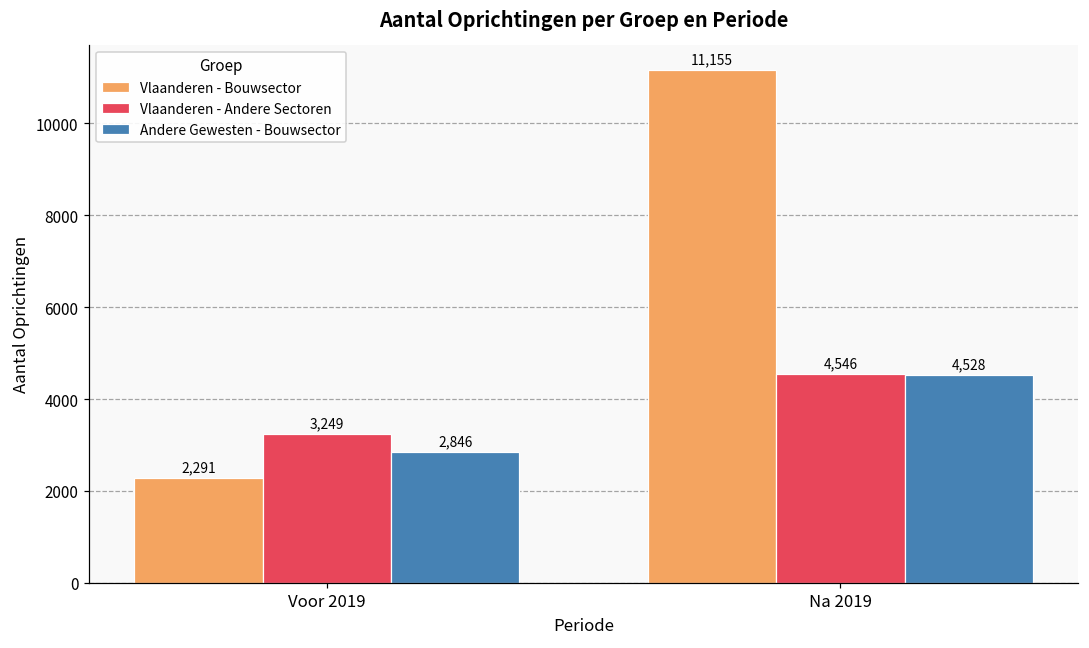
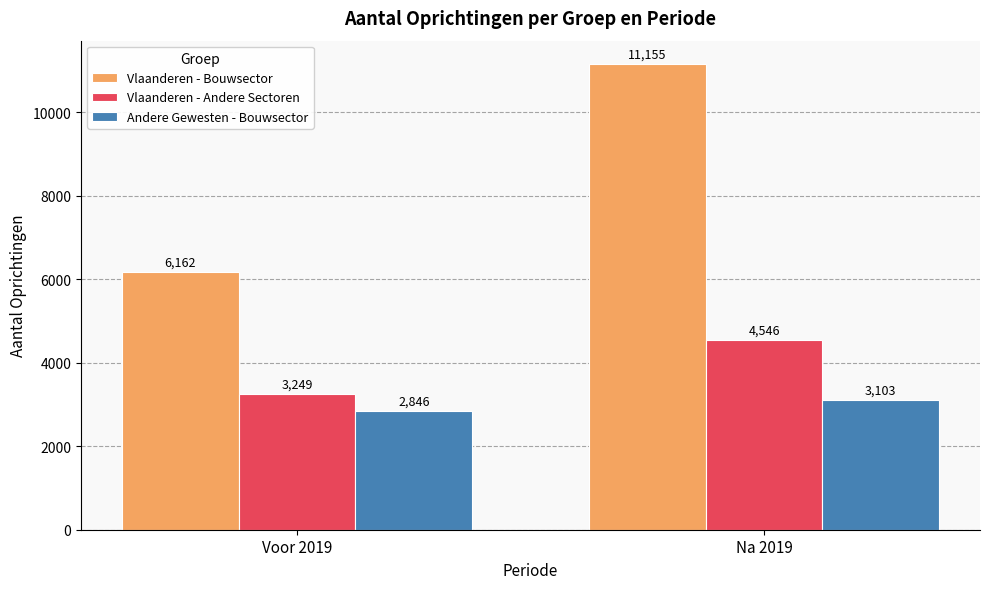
  {
    "Vlaanderen - Bouwsector": {
-     "Voor 2019": "2,291",
+     "Voor 2019": "6,162",
      "Na 2019": "11,155"
    },
    "Vlaanderen - Andere Sectoren": {
      "Voor 2019": "3,249",
      "Na 2019": "4,546"
    },
    "Andere Gewesten - Bouwsector": {
      "Voor 2019": "2,846",
-     "Na 2019": "4,528"
+     "Na 2019": "3,103"
    }
  }
